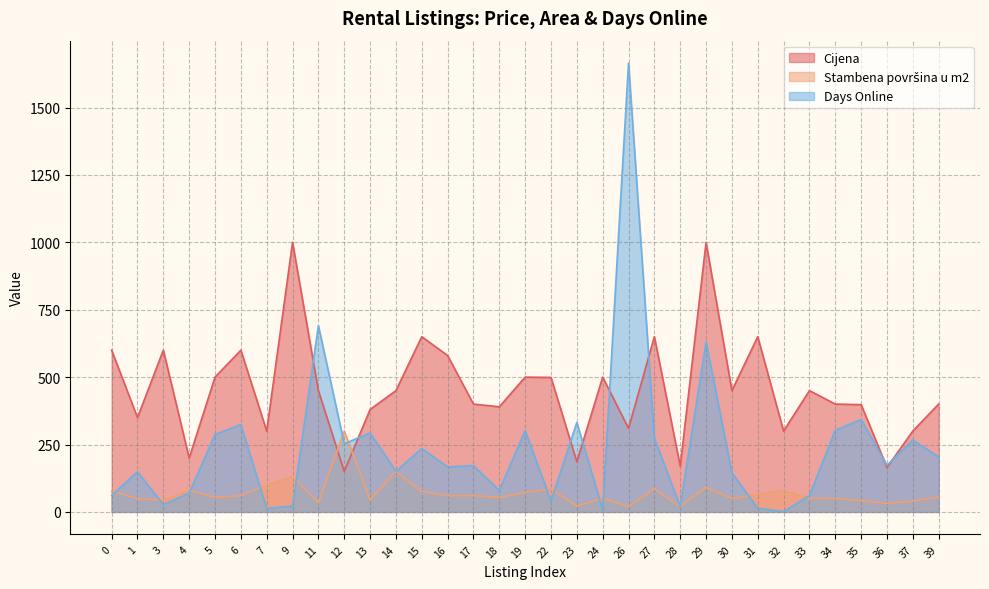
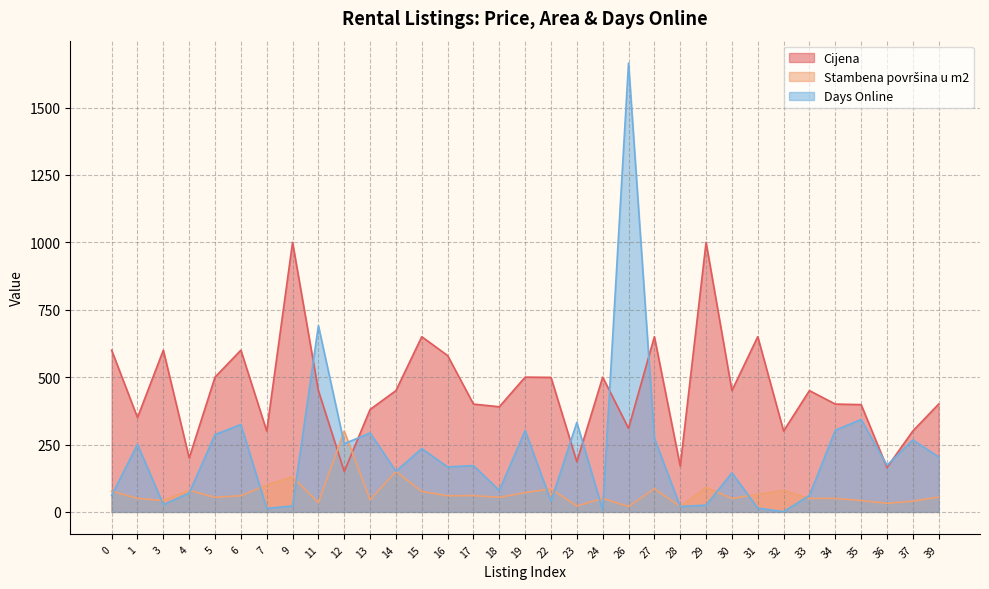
  {
    "Days Online": {
      "0": 60,
-     "1": 150,
+     "1": 250,
      "3": 30,
      "4": 70,
      "5": 290,
      "6": 320,
      "7": 10,
      "9": 20,
      "11": 690,
      "12": 250,
      "13": 290,
      "15": 240,
      "16": 170,
      "17": 170,
      "18": 80,
      "19": 300,
      "22": 40,
      "23": 330,
      "24": 10,
      "26": 1670,
      "27": 270,
-     "29": 630,
+     "29": 30,
      "30": 150,
      "31": 10,
      "32": 0,
      "33": 60,
      "34": 300,
      "35": 340,
      "37": 270,
      "39": 200
    }
  }
